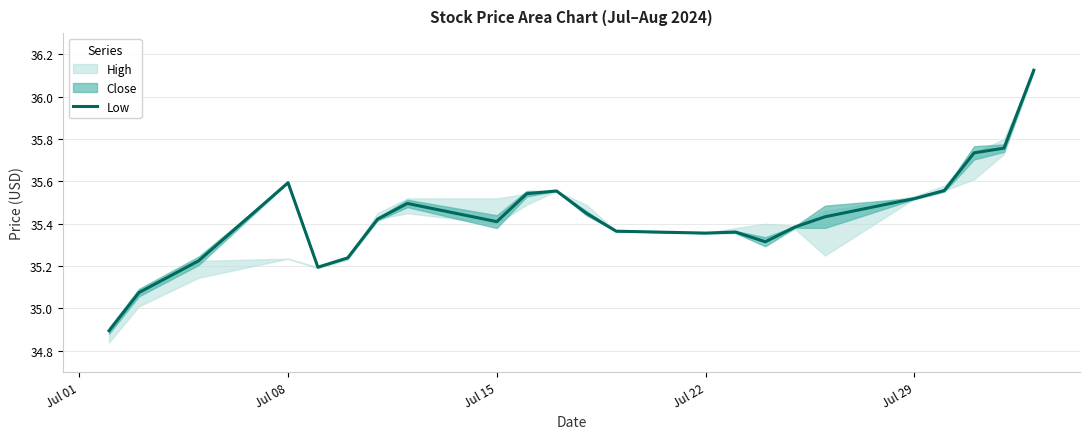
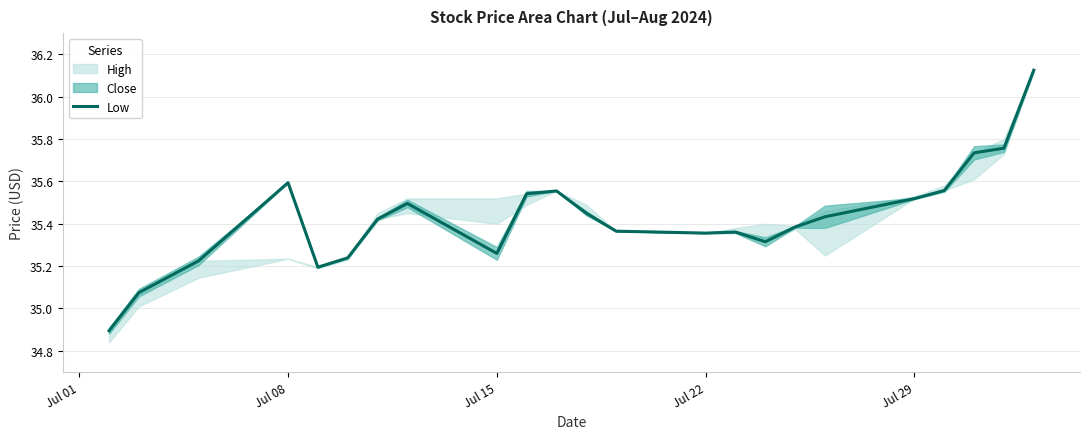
  {
    "Low": {
-     "Jul 15": 35.41
+     "Jul 15": 35.26
    }
  }
